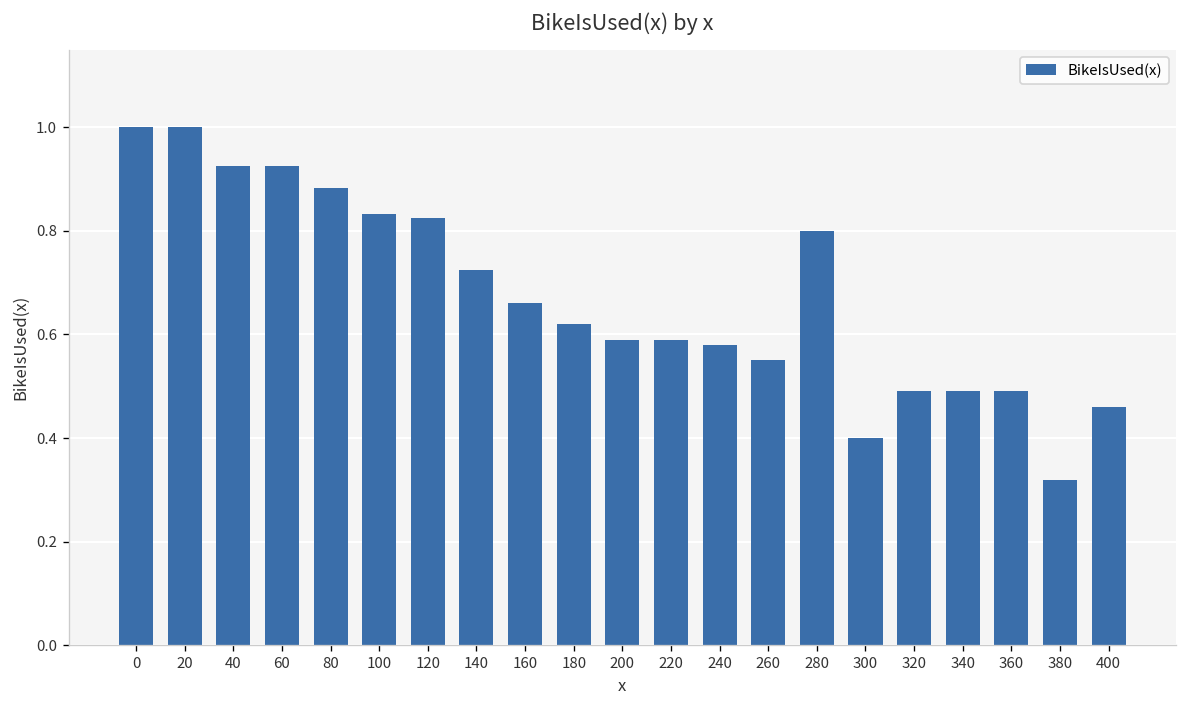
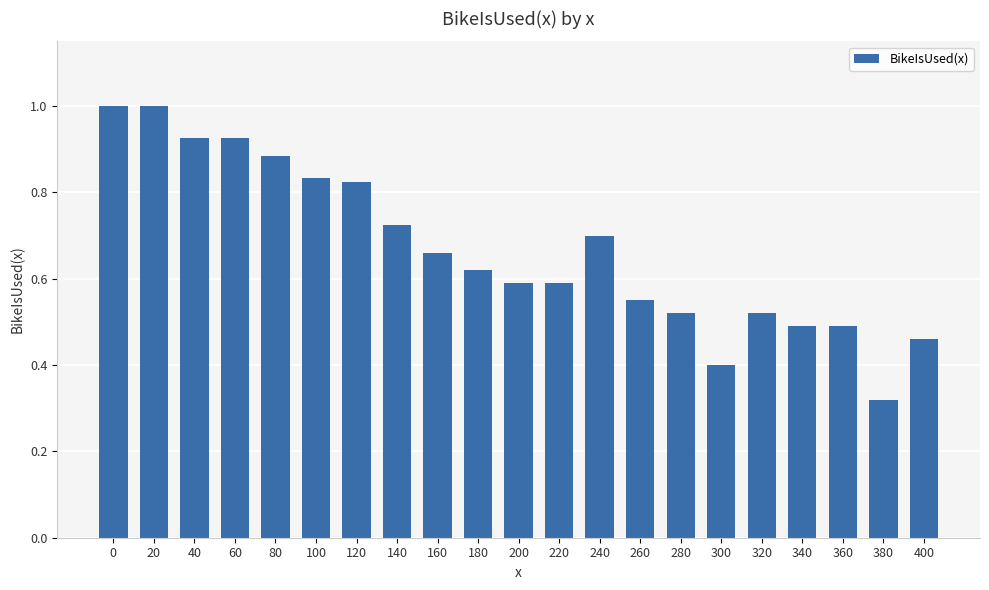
  {
    "0": 1.00,
    "20": 1.00,
    "40": 0.93,
    "60": 0.93,
    "80": 0.88,
    "100": 0.83,
    "120": 0.83,
    "140": 0.73,
    "160": 0.66,
    "180": 0.62,
    "200": 0.59,
    "220": 0.59,
-   "240": 0.58,
+   "240": 0.70,
    "260": 0.55,
-   "280": 0.80,
+   "280": 0.52,
    "300": 0.40,
-   "320": 0.49,
+   "320": 0.52,
    "340": 0.49,
    "360": 0.49,
    "380": 0.32,
    "400": 0.46
  }
